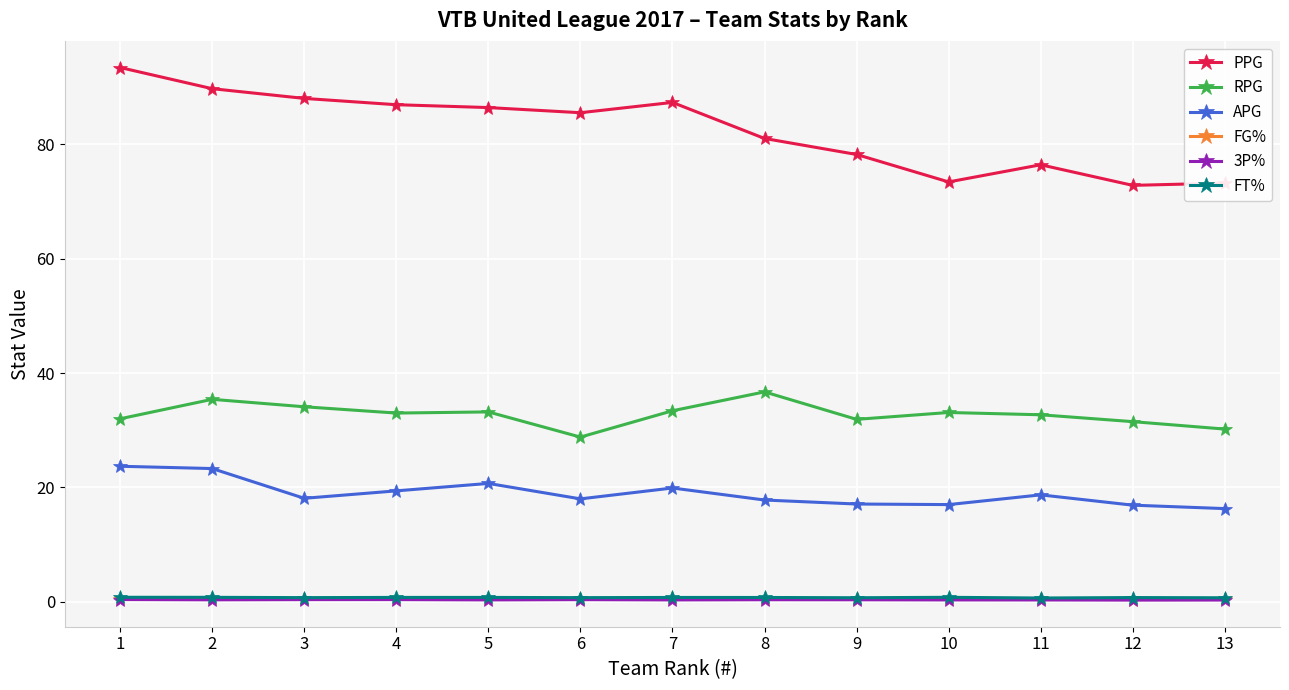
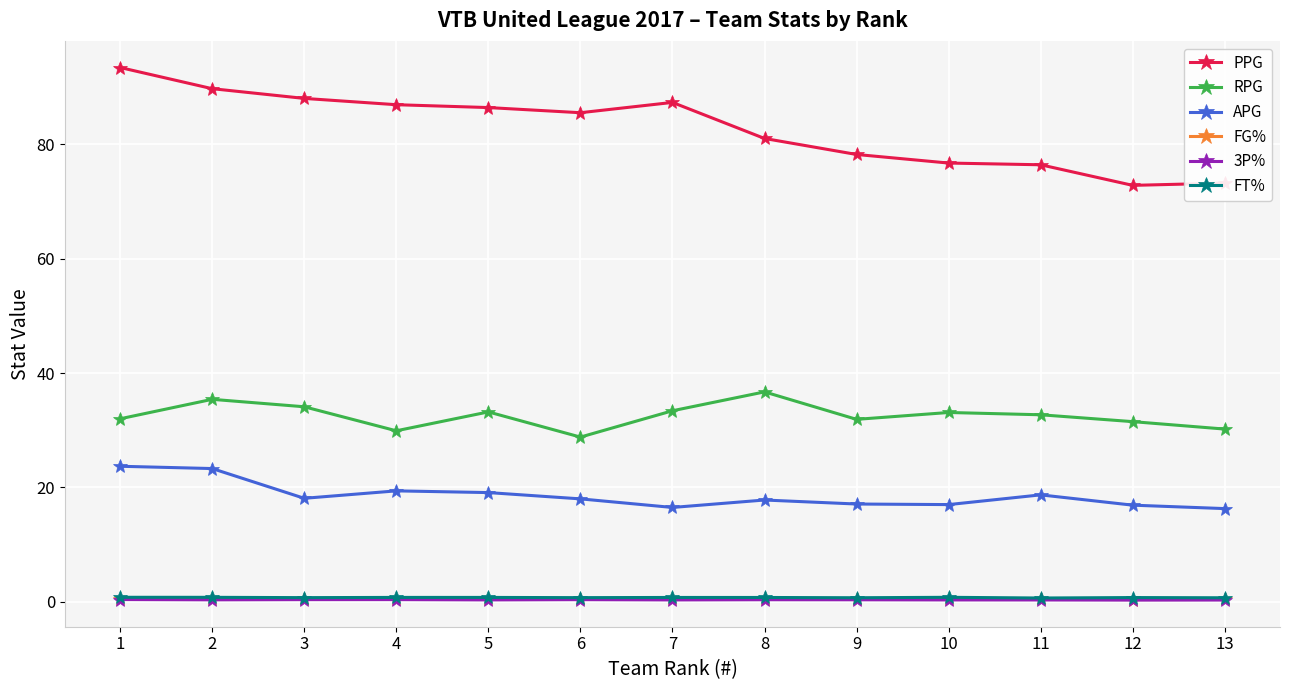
  {
    "PPG": {
      "1": 93,
      "2": 90,
      "3": 88,
      "4": 87,
      "5": 86,
      "6": 86,
      "7": 87,
      "8": 81,
      "9": 78,
-     "10": 73,
+     "10": 77,
      "11": 76,
      "12": 73
    },
    "RPG": {
      "1": 32,
      "2": 35,
      "3": 34,
-     "4": 33,
+     "4": 30,
      "5": 33,
      "6": 29,
      "7": 33,
      "8": 37,
      "9": 32,
      "10": 33,
      "11": 33,
      "12": 32,
      "13": 30
    },
    "APG": {
      "1": 24,
      "2": 23,
      "3": 18,
      "4": 19,
-     "5": 21,
+     "5": 19,
      "6": 18,
-     "7": 20,
+     "7": 17,
      "8": 18,
      "9": 17,
      "10": 17,
      "11": 19,
      "12": 17,
      "13": 16
    }
  }
